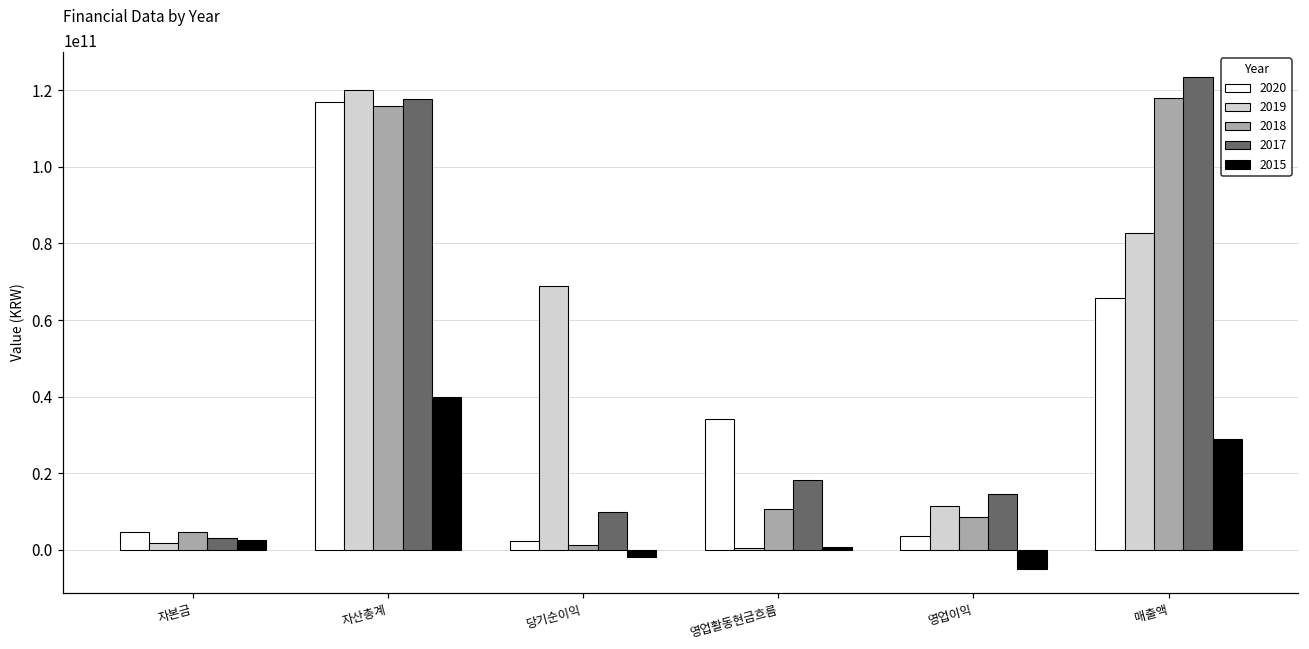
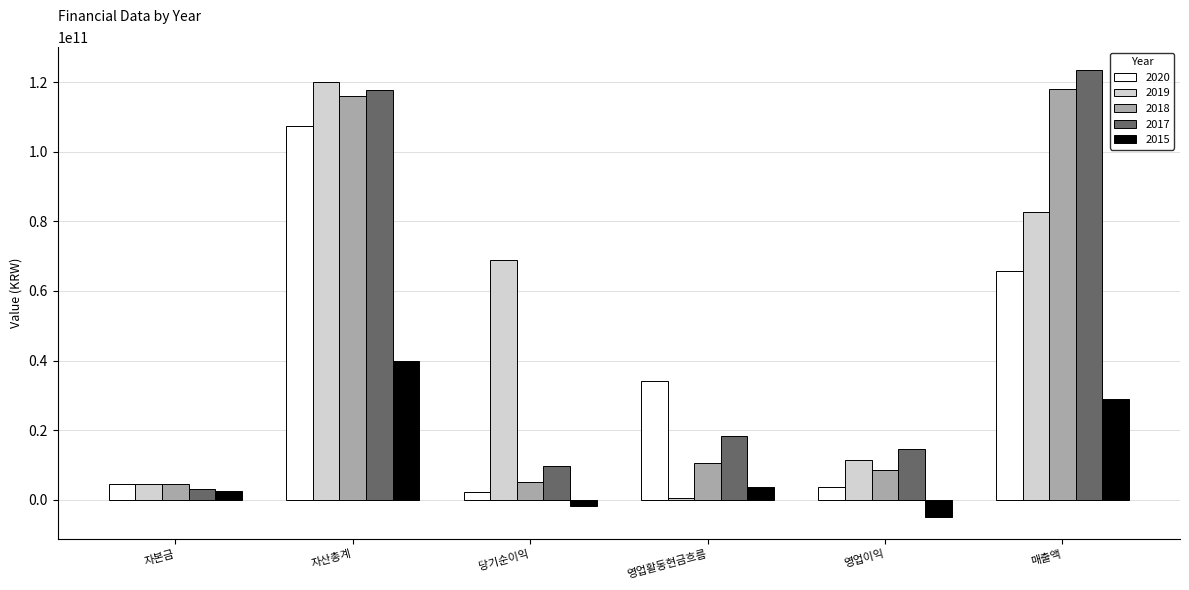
  {
    "2020": {
      "자본금": 4000000000,
-     "자산총계": 117000000000,
+     "자산총계": 107000000000,
      "당기순이익": 2000000000,
      "영업활동현금흐름": 34000000000,
      "영업이익": 4000000000,
      "매출액": 66000000000
    },
    "2019": {
-     "자본금": 2000000000,
+     "자본금": 4000000000,
      "자산총계": 120000000000,
      "당기순이익": 69000000000,
      "영업이익": 11000000000,
      "매출액": 83000000000
    },
    "2018": {
      "자본금": 4000000000,
      "자산총계": 116000000000,
-     "당기순이익": 1000000000,
+     "당기순이익": 5000000000,
      "영업활동현금흐름": 11000000000,
      "영업이익": 8000000000,
      "매출액": 118000000000
    },
    "2017": {
      "자본금": 3000000000,
      "자산총계": 118000000000,
      "당기순이익": 10000000000,
      "영업활동현금흐름": 18000000000,
      "영업이익": 15000000000,
      "매출액": 124000000000
    },
    "2015": {
      "자본금": 3000000000,
      "자산총계": 40000000000,
      "당기순이익": -2000000000,
-     "영업활동현금흐름": 1000000000,
+     "영업활동현금흐름": 4000000000,
      "영업이익": -5000000000,
      "매출액": 29000000000
    }
  }
